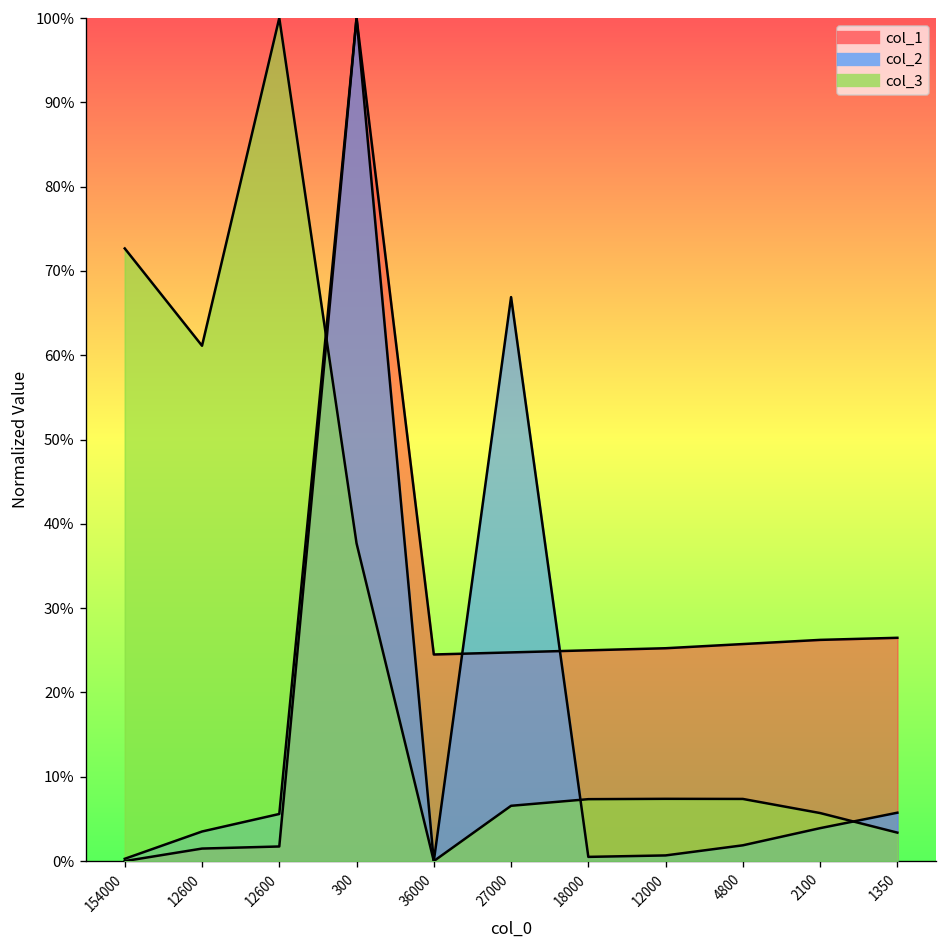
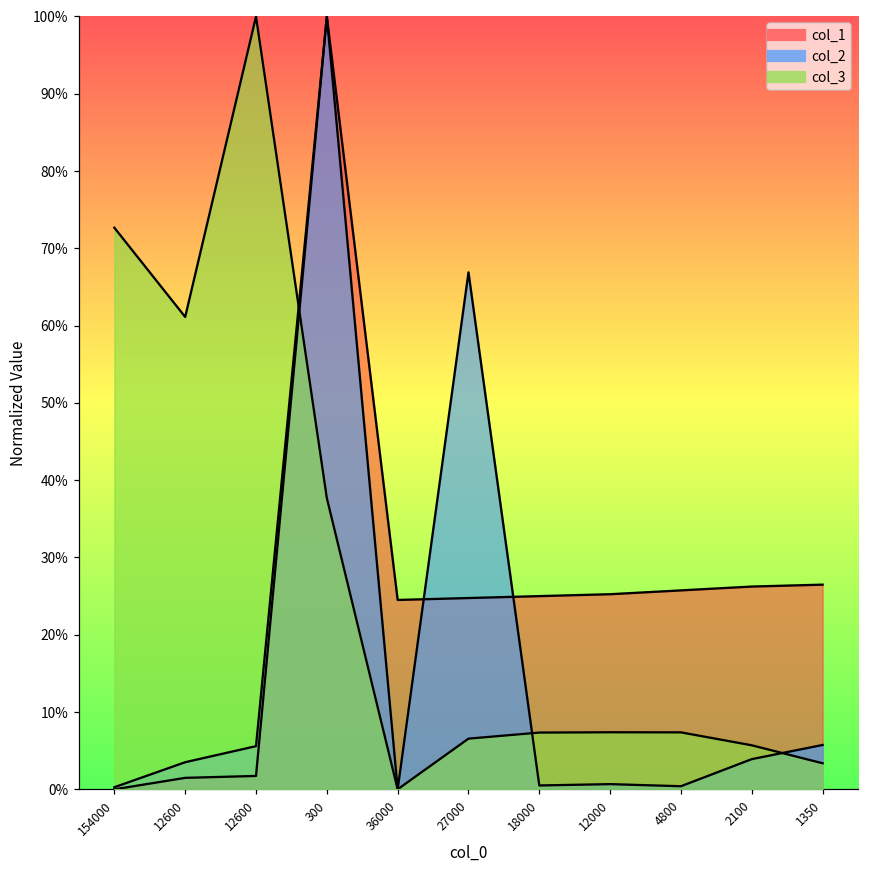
  {
    "col_1": {
      "36000": "25%",
      "27000": "25%",
      "18000": "25%",
      "12000": "25%",
      "4800": "26%",
      "2100": "26%",
      "1350": "26%"
    },
    "col_2": {
      "27000": "67%",
      "18000": "0%",
      "12000": "1%",
-     "4800": "2%",
+     "4800": "0%",
      "2100": "4%",
      "1350": "6%"
    },
    "col_3": {
      "154000": "73%",
      "300": "38%",
      "27000": "7%",
      "18000": "7%",
      "12000": "7%",
      "4800": "7%",
      "2100": "6%",
      "1350": "3%"
    }
  }
